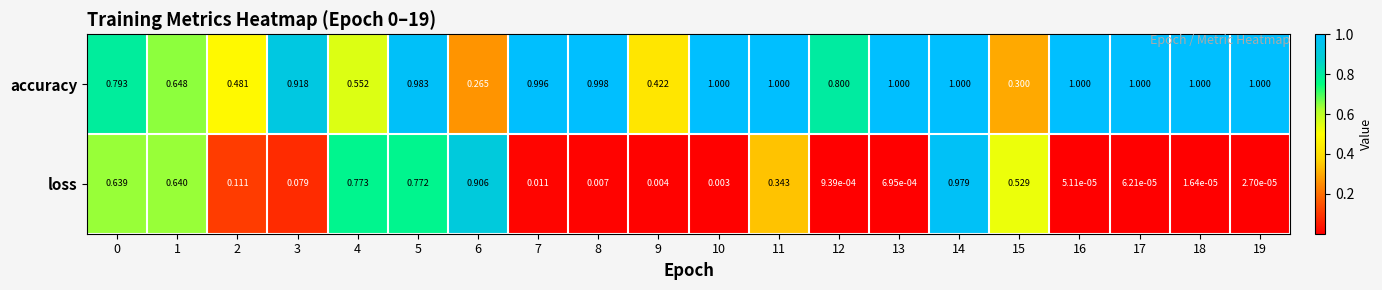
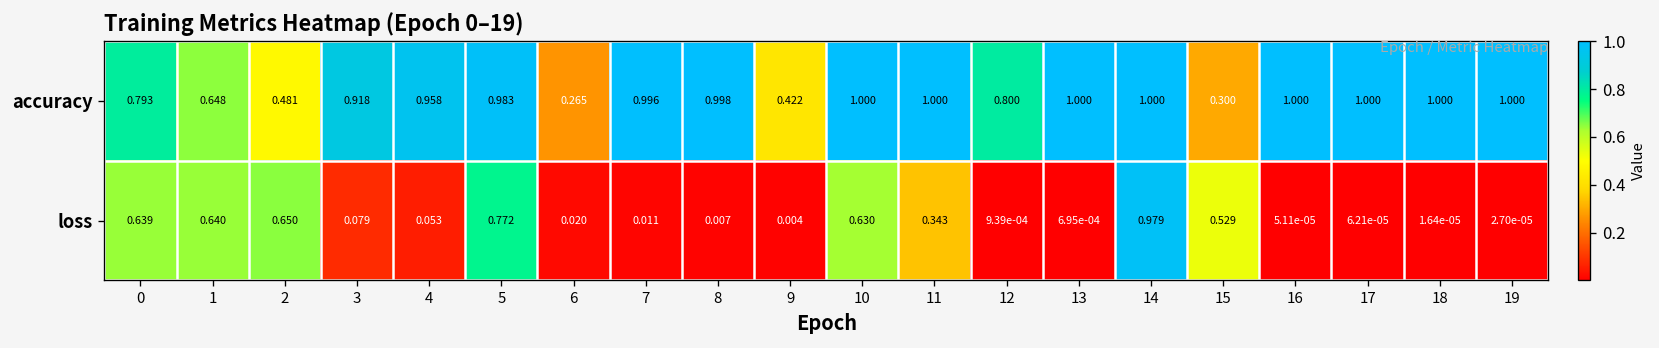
  {
    "accuracy": {
      "0": "0.793",
      "1": "0.648",
      "2": "0.481",
      "3": "0.918",
-     "4": "0.552",
+     "4": "0.958",
      "5": "0.983",
      "6": "0.265",
      "7": "0.996",
      "8": "0.998",
      "9": "0.422",
      "10": "1.000",
      "11": "1.000",
      "12": "0.800",
      "13": "1.000",
      "14": "1.000",
      "15": "0.300",
      "16": "1.000",
      "17": "1.000",
      "19": "1.000"
    },
    "loss": {
      "0": "0.639",
      "1": "0.640",
-     "2": "0.111",
+     "2": "0.650",
      "3": "0.079",
-     "4": "0.773",
+     "4": "0.053",
      "5": "0.772",
-     "6": "0.906",
+     "6": "0.020",
      "7": "0.011",
      "8": "0.007",
      "9": "0.004",
-     "10": "0.003",
+     "10": "0.630",
      "11": "0.343",
      "12": "9.39e-04",
      "13": "6.95e-04",
      "14": "0.979",
      "15": "0.529",
      "16": "5.11e-05",
      "17": "6.21e-05",
      "18": "1.64e-05",
      "19": "2.70e-05"
    }
  }
